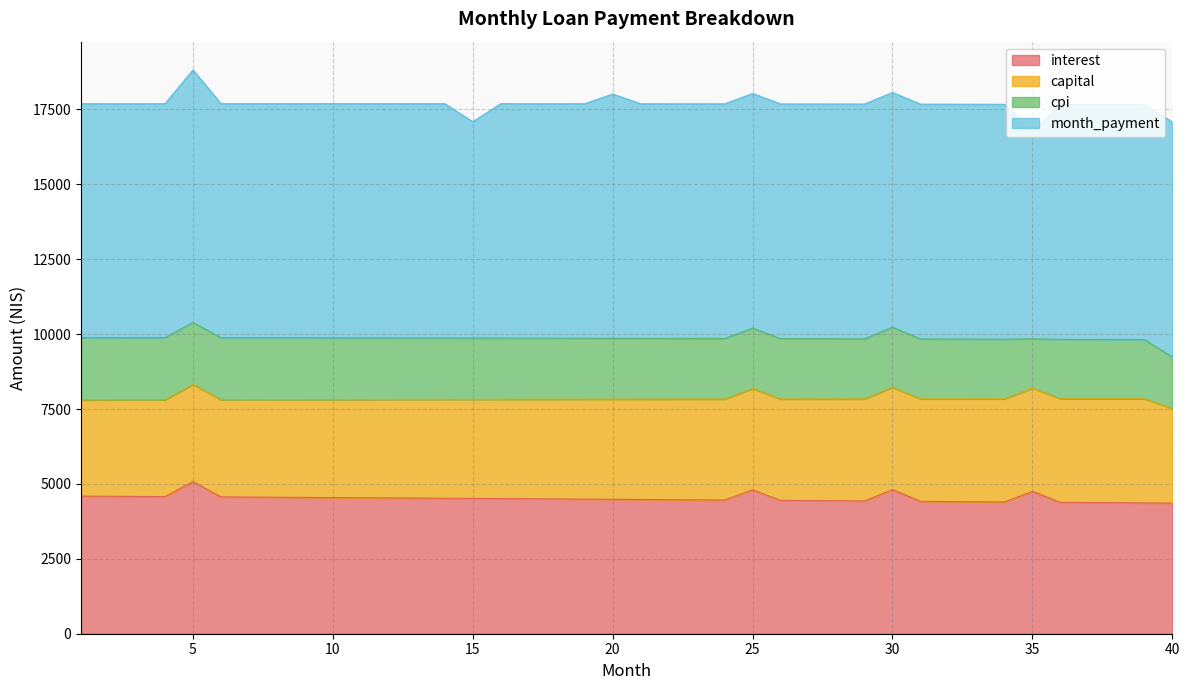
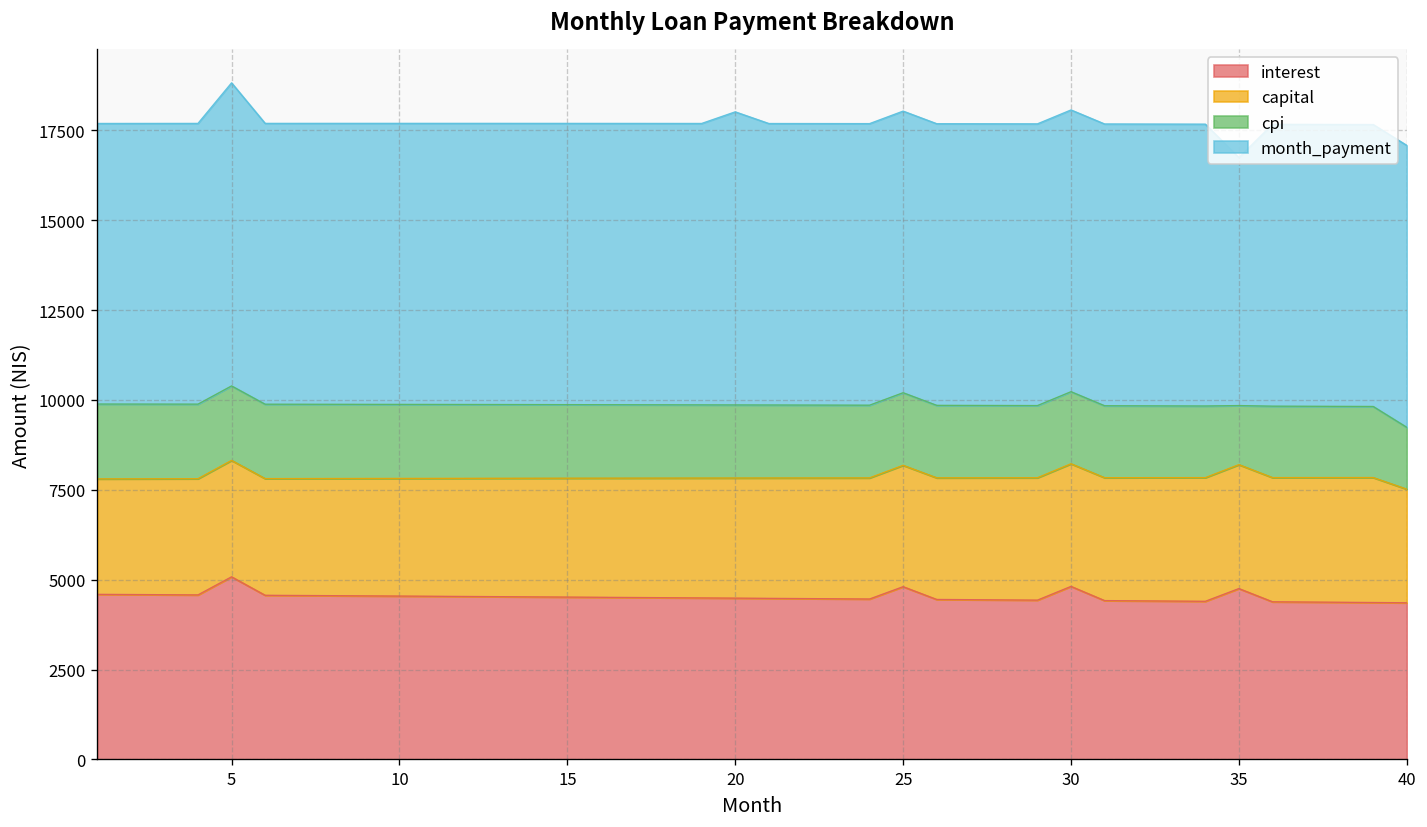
  {
    "interest": {
      "5": 5100,
      "10": 4500,
      "15": 4500,
      "20": 4500,
      "25": 4800,
      "30": 4800,
      "35": 4800,
      "40": 4400
    },
    "capital": {
      "5": 3200,
      "10": 3300,
      "15": 3300,
      "20": 3300,
      "25": 3400,
      "30": 3400,
      "35": 3400,
      "40": 3200
    },
    "cpi": {
      "5": 2100,
      "10": 2100,
      "15": 2000,
      "20": 2000,
      "25": 2000,
      "30": 2000,
      "35": 1600,
      "40": 1700
    },
    "month_payment": {
      "5": 8400,
      "10": 7800,
-     "15": 7200,
+     "15": 7800,
      "20": 8200,
      "25": 7800,
      "30": 7800,
      "40": 7800
    }
  }
